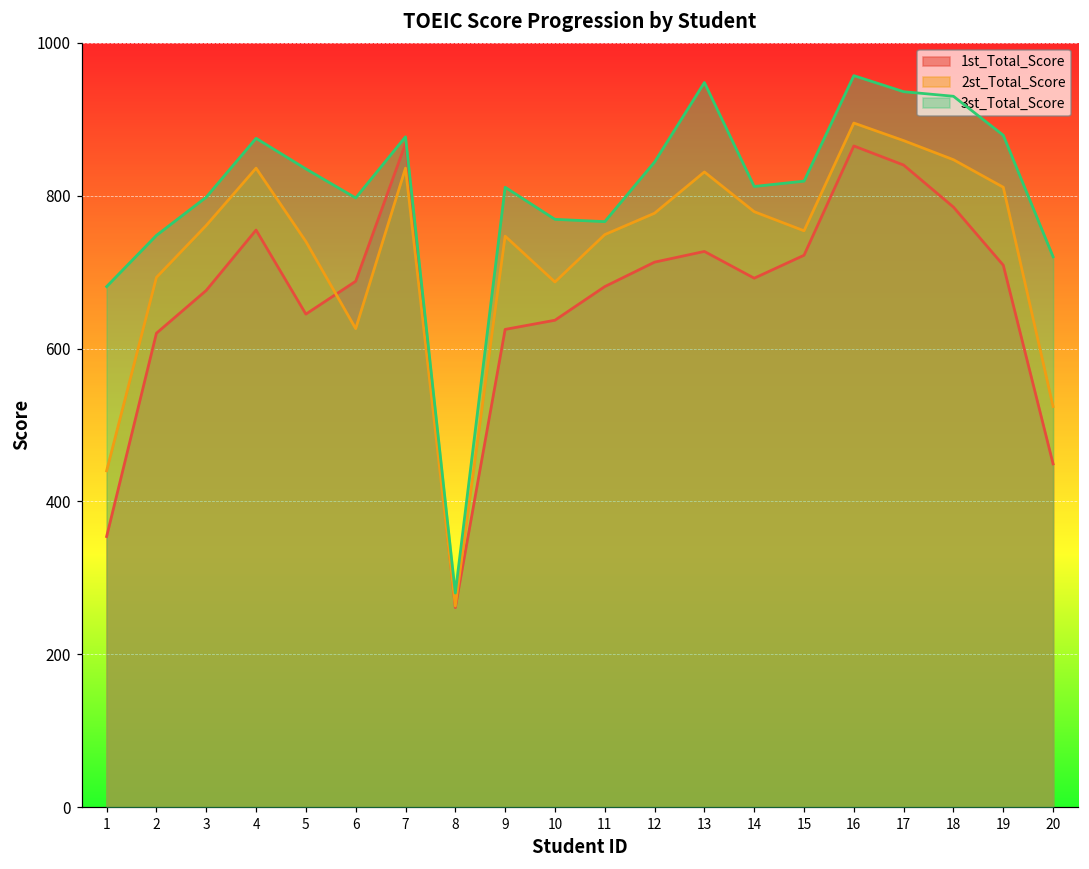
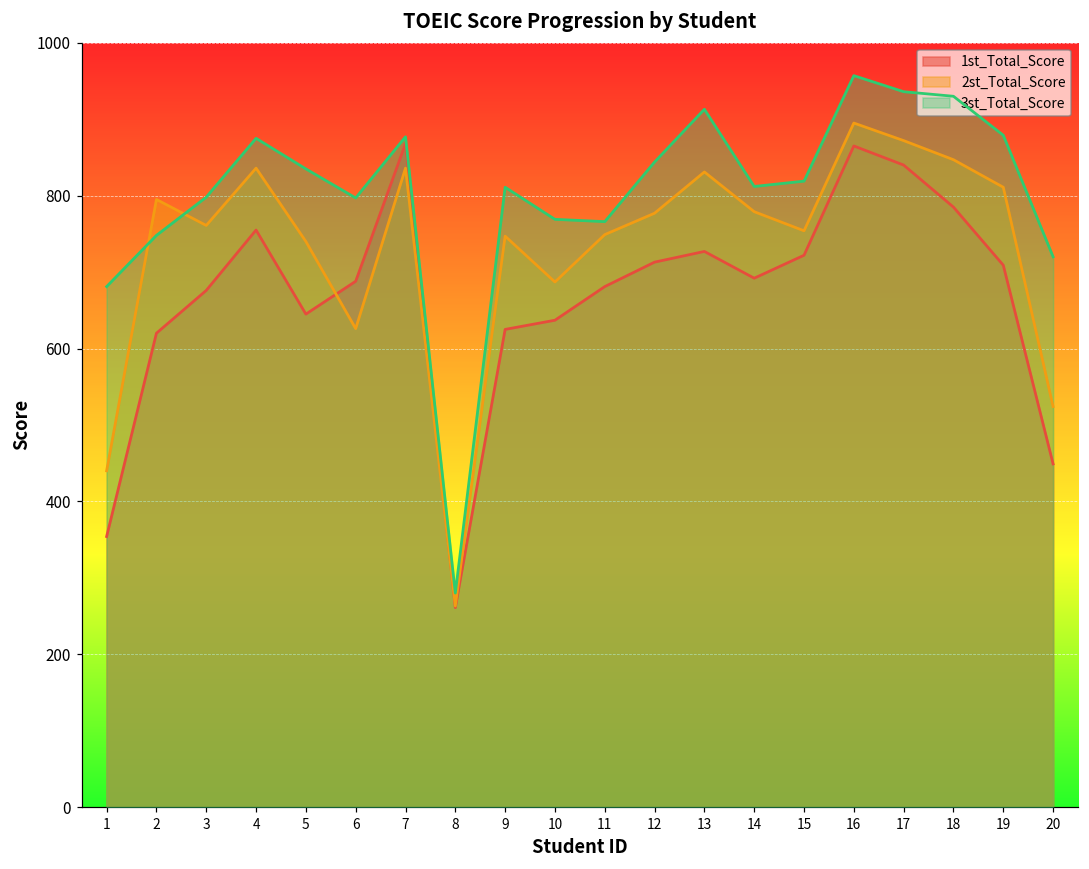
  {
    "1st_Total_Score": {
      "1": 350,
      "2": 620,
      "3": 680,
      "4": 760,
      "5": 650,
      "6": 690,
      "7": 870,
      "9": 630,
      "10": 640,
      "11": 680,
      "12": 710,
      "13": 730,
      "14": 690,
      "15": 720,
      "16": 870,
      "17": 840,
      "18": 790,
      "19": 710,
      "20": 450
    },
    "2st_Total_Score": {
      "1": 440,
-     "2": 690,
+     "2": 800,
      "3": 760,
      "4": 840,
      "5": 740,
      "6": 630,
      "7": 840,
      "9": 750,
      "10": 690,
      "11": 750,
      "12": 780,
      "13": 830,
      "14": 780,
      "15": 750,
      "16": 900,
      "17": 870,
      "18": 850,
      "19": 810,
      "20": 520
    },
    "3st_Total_Score": {
      "1": 680,
      "2": 750,
      "3": 800,
      "4": 880,
      "5": 840,
      "6": 800,
      "7": 880,
      "8": 280,
      "9": 810,
      "10": 770,
      "11": 770,
      "12": 840,
-     "13": 950,
+     "13": 910,
      "14": 810,
      "15": 820,
      "16": 960,
      "17": 940,
      "19": 880,
      "20": 720
    }
  }
